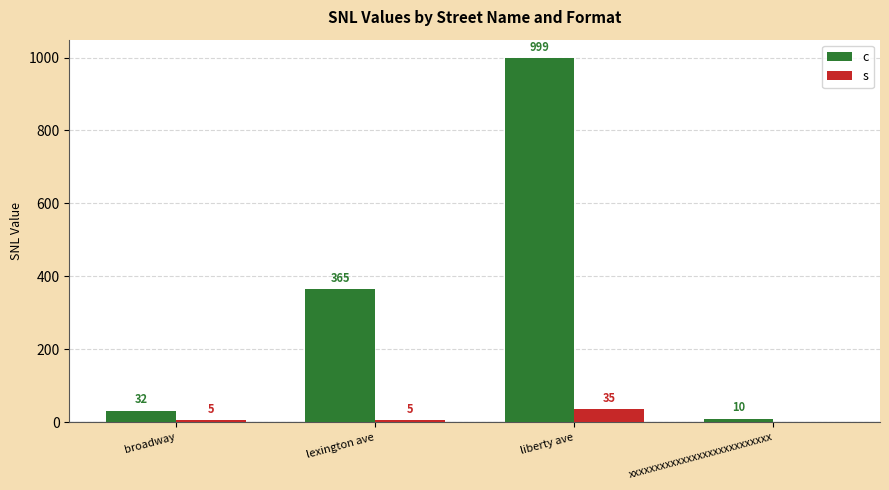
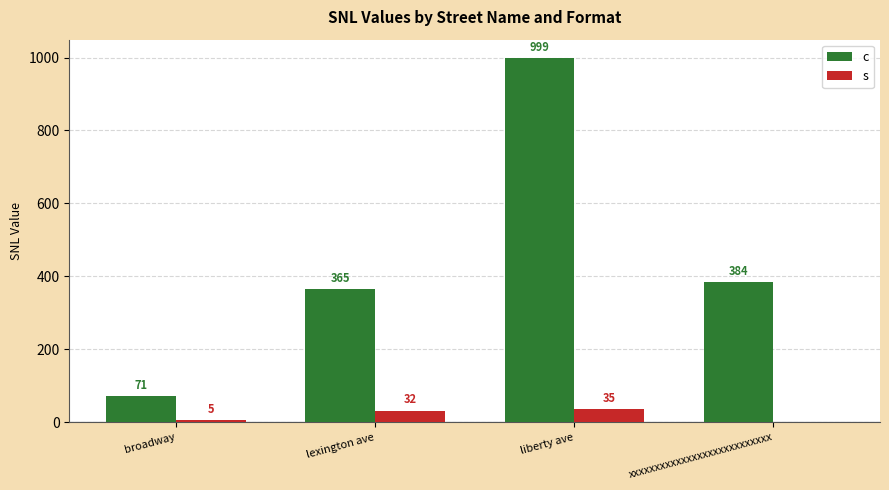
  {
    "c": {
-     "broadway": 32,
+     "broadway": 71,
      "lexington ave": 365,
      "liberty ave": 999,
-     "xxxxxxxxxxxxxxxxxxxxxxxxxxx": 10
+     "xxxxxxxxxxxxxxxxxxxxxxxxxxx": 384
    },
    "s": {
      "broadway": 5,
-     "lexington ave": 5,
+     "lexington ave": 32,
      "liberty ave": 35
    }
  }
